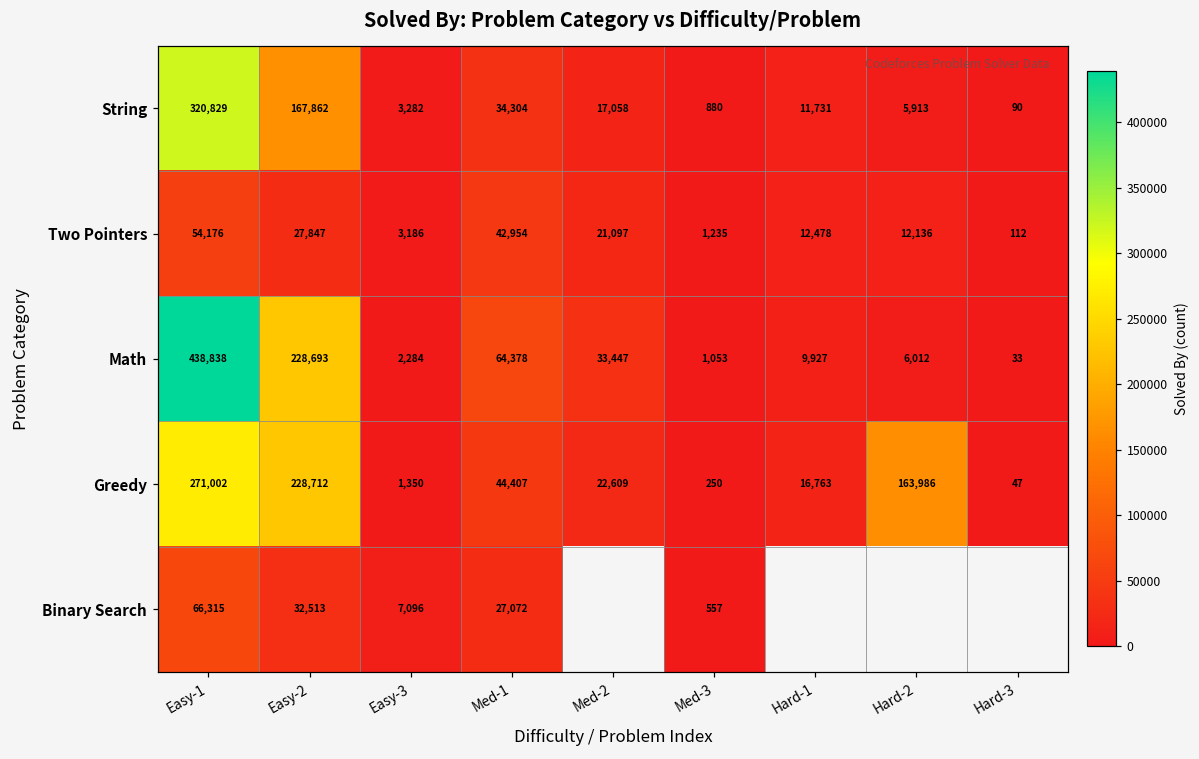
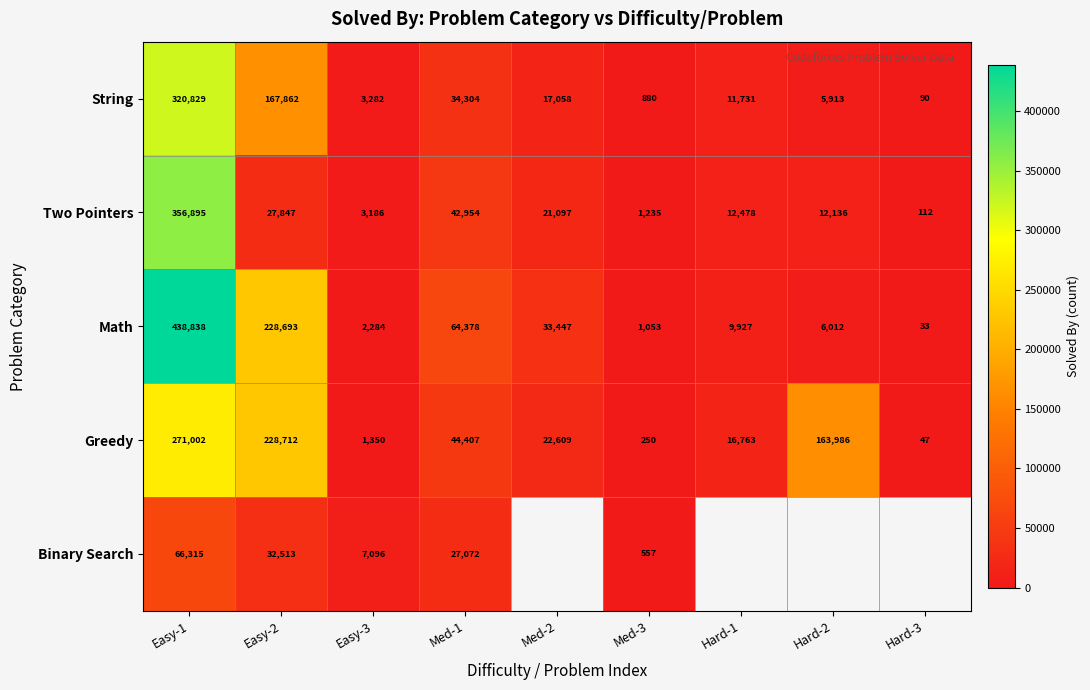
  {
    "String": {
      "Easy-1": "320,829",
      "Easy-2": "167,862",
      "Easy-3": "3,282",
      "Med-1": "34,304",
      "Med-2": "17,058",
      "Med-3": "880",
      "Hard-1": "11,731",
      "Hard-3": "90"
    },
    "Two Pointers": {
-     "Easy-1": "54,176",
+     "Easy-1": "356,895",
      "Easy-2": "27,847",
      "Easy-3": "3,186",
      "Med-1": "42,954",
      "Med-2": "21,097",
      "Med-3": "1,235",
      "Hard-1": "12,478",
      "Hard-2": "12,136",
      "Hard-3": "112"
    },
    "Math": {
      "Easy-1": "438,838",
      "Easy-2": "228,693",
      "Easy-3": "2,284",
      "Med-1": "64,378",
      "Med-2": "33,447",
      "Med-3": "1,053",
      "Hard-1": "9,927",
      "Hard-2": "6,012",
      "Hard-3": "33"
    },
    "Greedy": {
      "Easy-1": "271,002",
      "Easy-2": "228,712",
      "Easy-3": "1,350",
      "Med-1": "44,407",
      "Med-2": "22,609",
      "Med-3": "250",
      "Hard-1": "16,763",
      "Hard-2": "163,986",
      "Hard-3": "47"
    },
    "Binary Search": {
      "Easy-1": "66,315",
      "Easy-2": "32,513",
      "Easy-3": "7,096",
      "Med-1": "27,072",
      "Med-3": "557"
    }
  }
